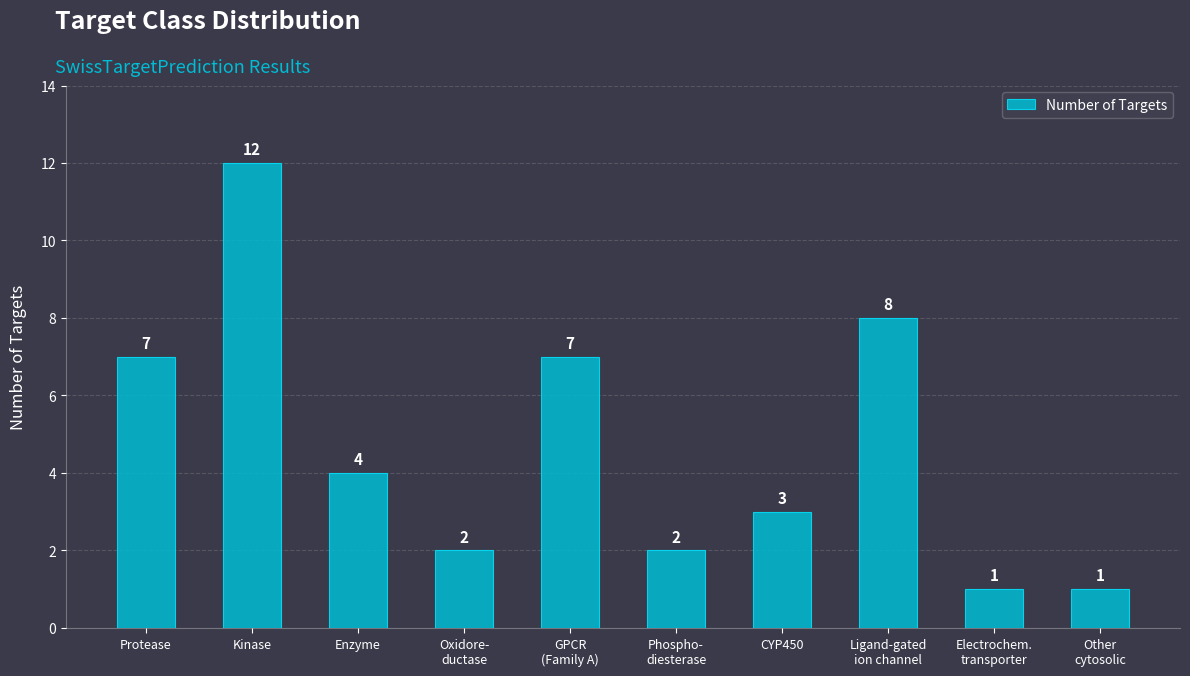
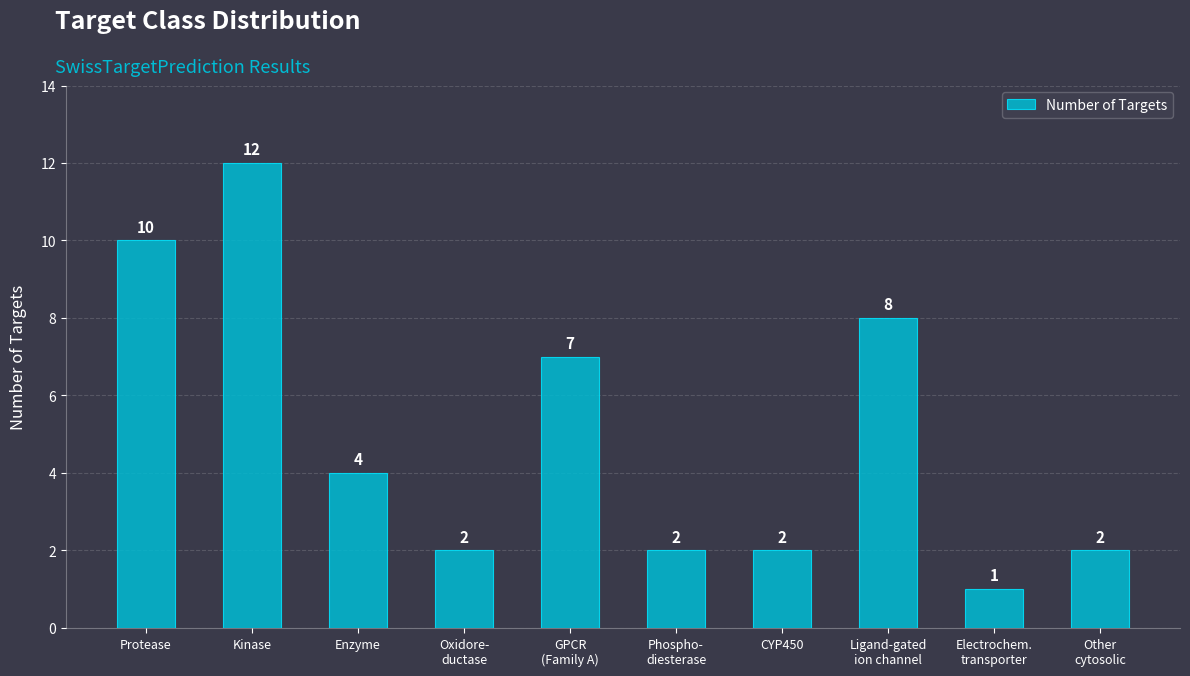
  {
-   "Protease": 7,
+   "Protease": 10,
    "Kinase": 12,
    "Enzyme": 4,
    "Oxidore- ductase": 2,
    "GPCR (Family A)": 7,
    "Phospho- diesterase": 2,
-   "CYP450": 3,
+   "CYP450": 2,
    "Ligand-gated ion channel": 8,
    "Electrochem. transporter": 1,
-   "Other cytosolic": 1
+   "Other cytosolic": 2
  }
